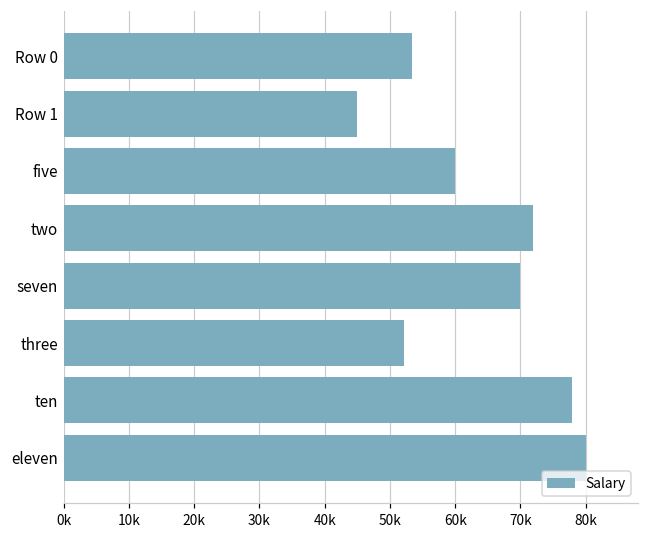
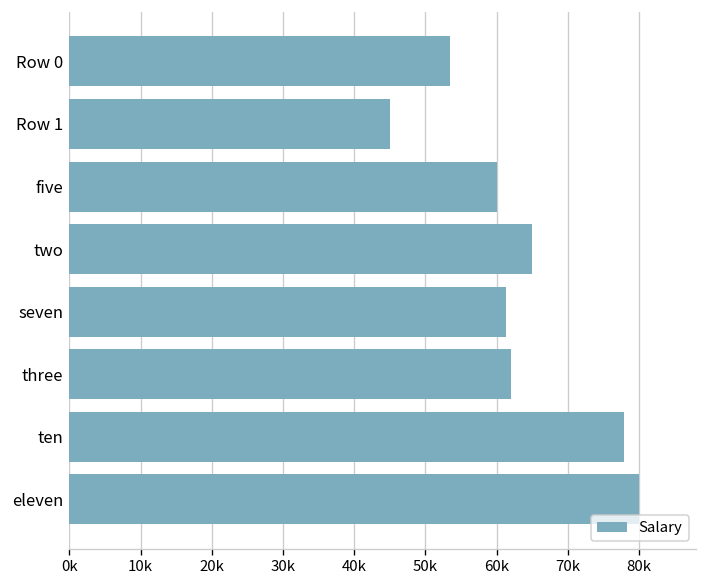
  {
    "Row 0": 53000,
    "Row 1": 45000,
    "five": 60000,
-   "two": 72000,
-   "seven": 70000,
-   "three": 52000,
+   "two": 65000,
+   "seven": 61000,
+   "three": 62000,
    "ten": 78000,
    "eleven": 80000
  }
